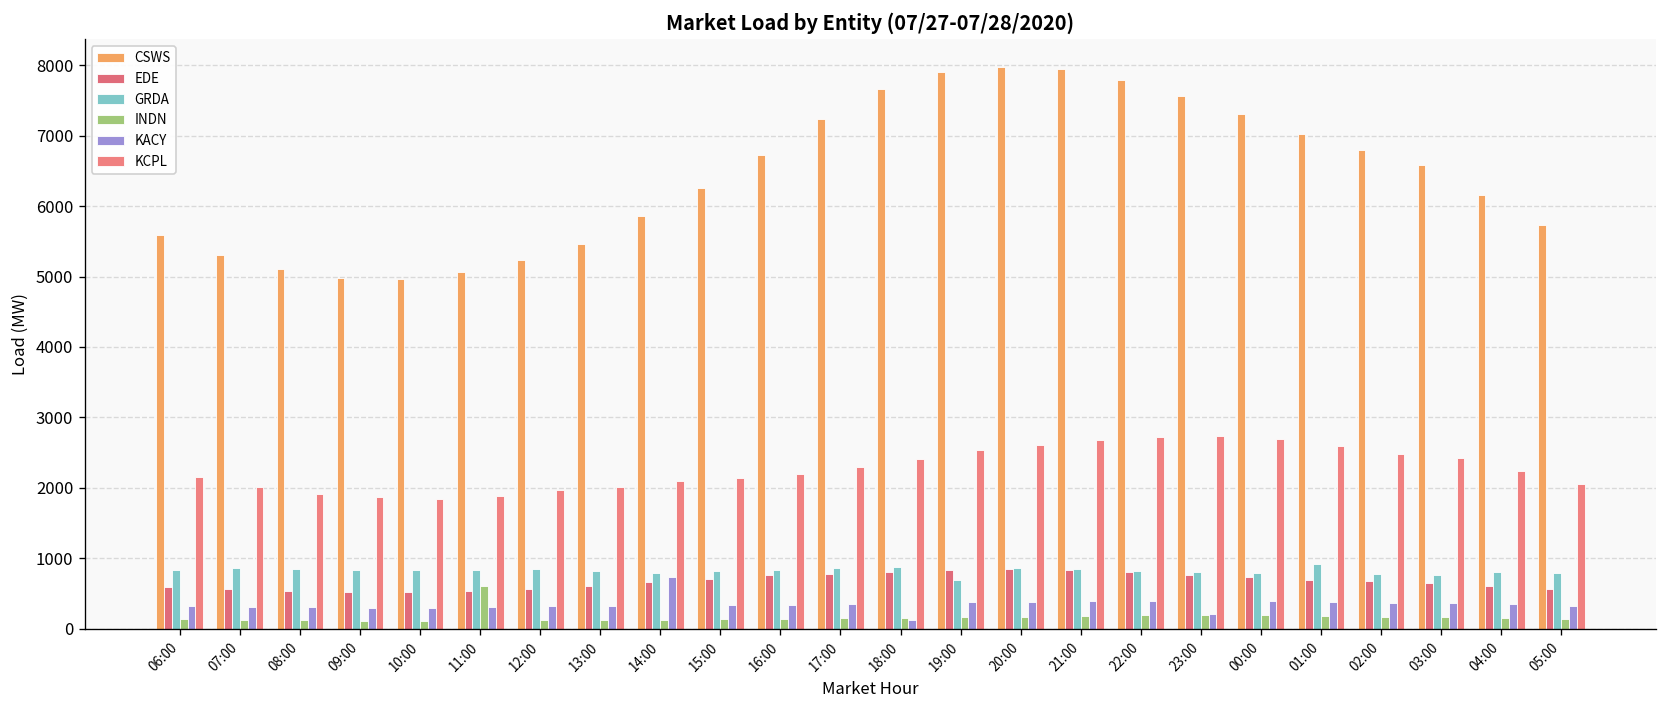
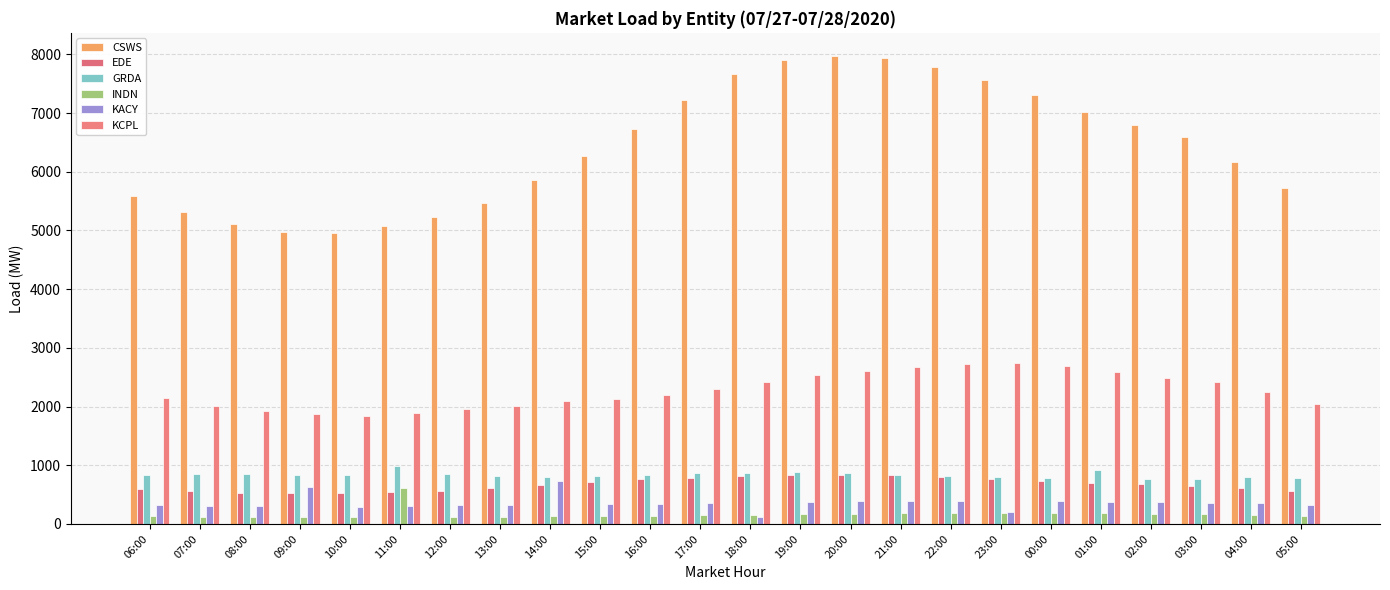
  {
    "GRDA": {
      "06:00": 800,
      "07:00": 900,
      "08:00": 800,
      "09:00": 800,
      "10:00": 800,
-     "11:00": 800,
+     "11:00": 1000,
      "12:00": 800,
      "13:00": 800,
      "14:00": 800,
      "15:00": 800,
      "16:00": 800,
      "17:00": 900,
      "18:00": 900,
-     "19:00": 700,
+     "19:00": 900,
      "20:00": 900,
      "21:00": 800,
      "22:00": 800,
      "23:00": 800,
      "00:00": 800,
      "01:00": 900,
      "02:00": 800,
      "03:00": 800,
      "04:00": 800,
      "05:00": 800
    },
    "INDN": {
      "06:00": 100,
      "07:00": 100,
      "08:00": 100,
      "09:00": 100,
      "10:00": 100,
      "11:00": 600,
      "12:00": 100,
      "13:00": 100,
      "14:00": 100,
      "15:00": 100,
      "16:00": 100,
      "17:00": 100,
      "18:00": 200,
      "19:00": 200,
      "20:00": 200,
      "21:00": 200,
      "22:00": 200,
      "23:00": 200,
      "00:00": 200,
      "01:00": 200,
      "02:00": 200,
      "03:00": 200,
      "04:00": 100,
      "05:00": 100
    },
    "KACY": {
      "06:00": 300,
      "07:00": 300,
      "08:00": 300,
-     "09:00": 300,
+     "09:00": 600,
      "10:00": 300,
      "11:00": 300,
      "12:00": 300,
      "13:00": 300,
      "14:00": 700,
      "15:00": 300,
      "16:00": 300,
      "17:00": 400,
      "18:00": 100,
      "19:00": 400,
      "20:00": 400,
      "21:00": 400,
      "22:00": 400,
      "23:00": 200,
      "00:00": 400,
      "01:00": 400,
      "02:00": 400,
      "03:00": 400,
      "04:00": 400,
      "05:00": 300
    }
  }
